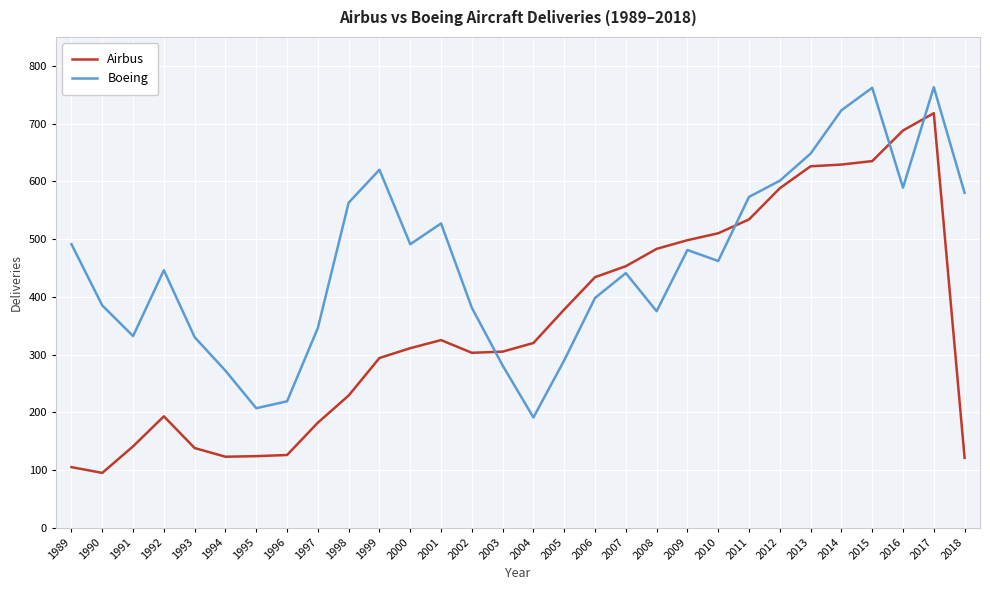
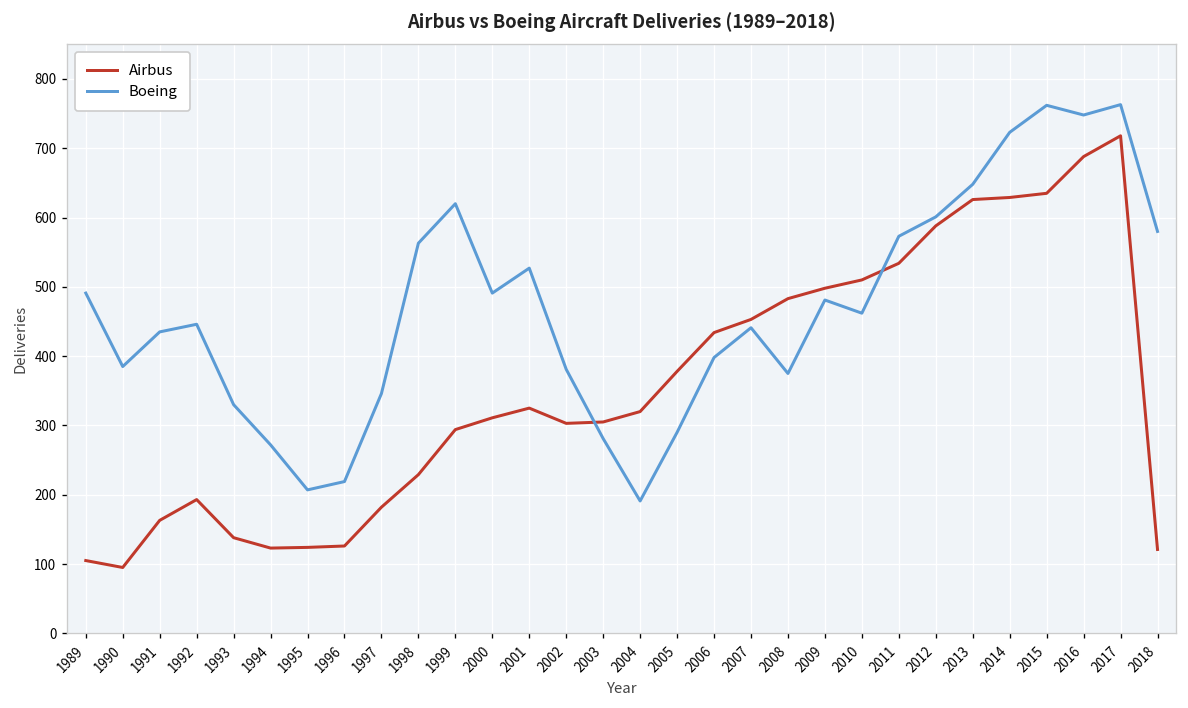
  {
    "Airbus": {
      "1989": 110,
      "1990": 100,
-     "1991": 140,
+     "1991": 160,
      "1992": 190,
      "1993": 140,
      "1994": 120,
      "1995": 120,
      "1996": 130,
      "1997": 180,
      "1998": 230,
      "1999": 290,
      "2000": 310,
      "2001": 330,
      "2002": 300,
      "2003": 310,
      "2004": 320,
      "2005": 380,
      "2006": 430,
      "2007": 450,
      "2008": 480,
      "2009": 500,
      "2010": 510,
      "2011": 530,
      "2012": 590,
      "2013": 630,
      "2014": 630,
      "2015": 640,
      "2016": 690,
      "2017": 720,
      "2018": 120
    },
    "Boeing": {
      "1989": 490,
      "1990": 390,
-     "1991": 330,
+     "1991": 440,
      "1992": 450,
      "1993": 330,
      "1994": 270,
      "1995": 210,
      "1996": 220,
      "1997": 350,
      "1998": 560,
      "1999": 620,
      "2000": 490,
      "2001": 530,
      "2002": 380,
      "2003": 280,
      "2004": 190,
      "2005": 290,
      "2006": 400,
      "2007": 440,
      "2008": 380,
      "2009": 480,
      "2010": 460,
      "2011": 570,
      "2012": 600,
      "2013": 650,
      "2014": 720,
      "2015": 760,
-     "2016": 590,
+     "2016": 750,
      "2017": 760,
      "2018": 580
    }
  }
